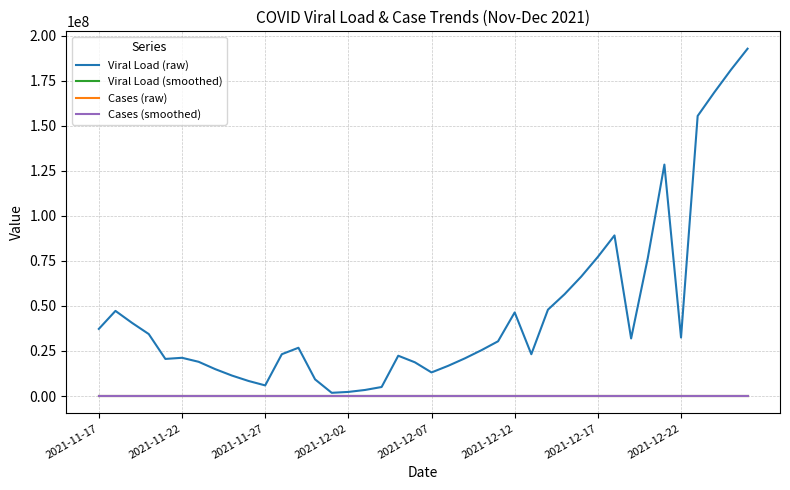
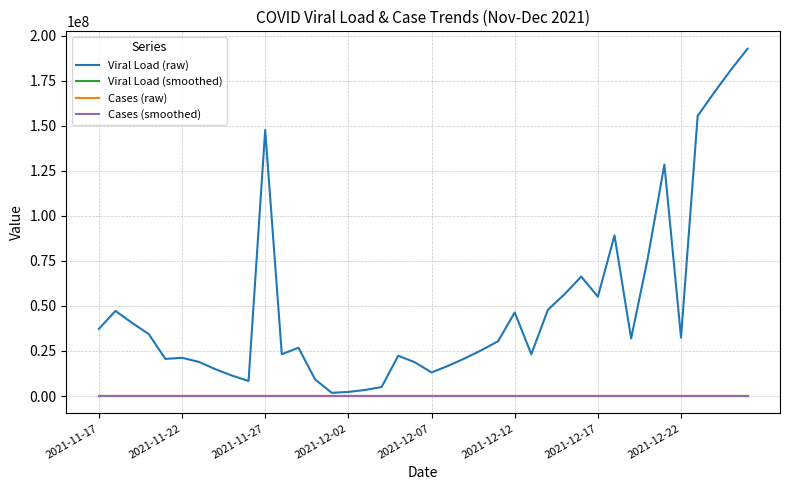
  {
    "Viral Load (raw)": {
      "2021-11-17": 37000000,
      "2021-11-22": 21000000,
-     "2021-11-27": 6000000,
+     "2021-11-27": 148000000,
      "2021-12-02": 2000000,
      "2021-12-07": 13000000,
      "2021-12-12": 46000000,
-     "2021-12-17": 77000000,
+     "2021-12-17": 55000000,
      "2021-12-22": 32000000
    },
    "Cases (smoothed)": {
      "2021-11-17": 0,
      "2021-11-22": 0,
      "2021-11-27": 0,
      "2021-12-02": 0,
      "2021-12-07": 0,
      "2021-12-12": 0,
      "2021-12-17": 0,
      "2021-12-22": 0
    }
  }
